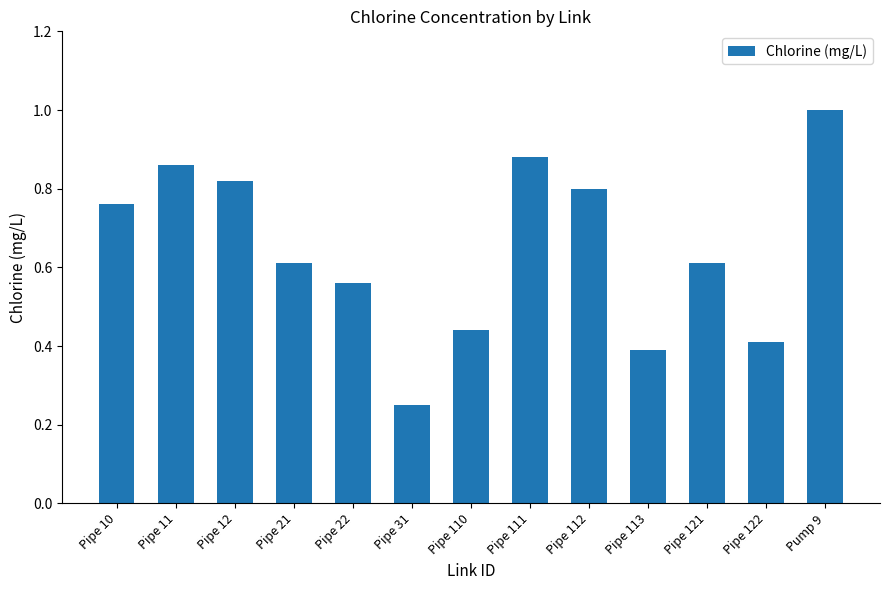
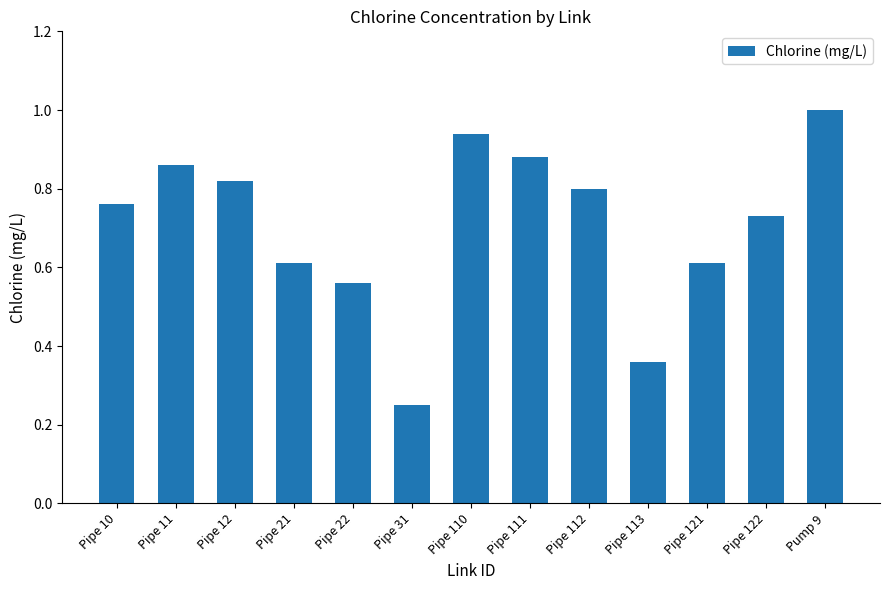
  {
    "Pipe 10": 0.76,
    "Pipe 11": 0.86,
    "Pipe 12": 0.82,
    "Pipe 21": 0.61,
    "Pipe 22": 0.56,
    "Pipe 31": 0.25,
-   "Pipe 110": 0.44,
+   "Pipe 110": 0.94,
    "Pipe 111": 0.88,
    "Pipe 112": 0.80,
-   "Pipe 113": 0.39,
+   "Pipe 113": 0.36,
    "Pipe 121": 0.61,
-   "Pipe 122": 0.41,
+   "Pipe 122": 0.73,
    "Pump 9": 1.00
  }
